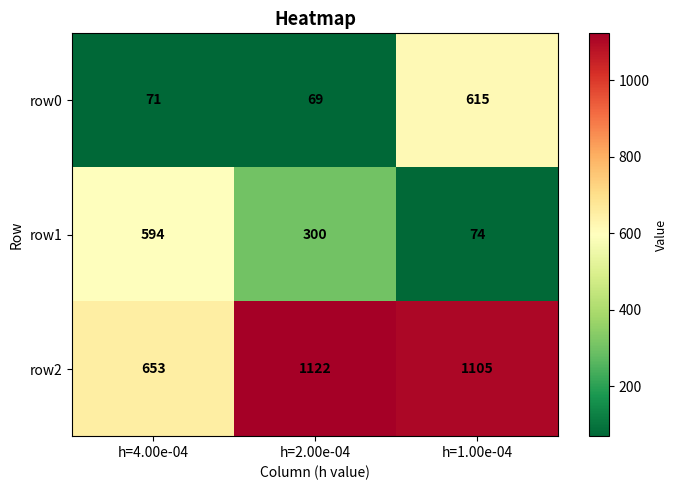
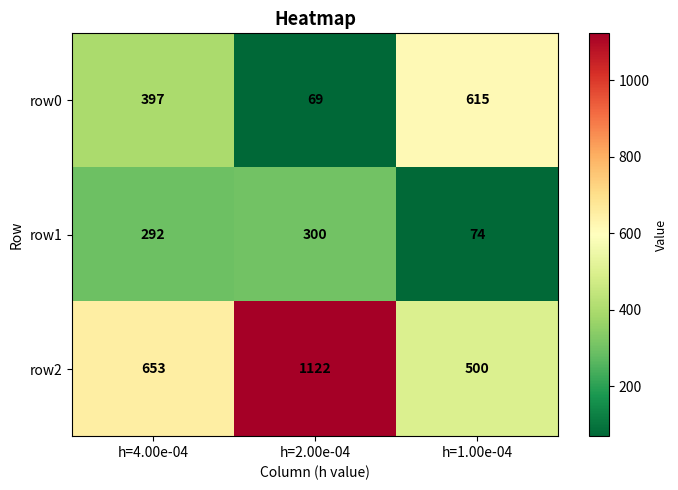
  {
    "row0": {
-     "h=4.00e-04": 71,
+     "h=4.00e-04": 397,
      "h=2.00e-04": 69,
      "h=1.00e-04": 615
    },
    "row1": {
-     "h=4.00e-04": 594,
+     "h=4.00e-04": 292,
      "h=2.00e-04": 300,
      "h=1.00e-04": 74
    },
    "row2": {
      "h=4.00e-04": 653,
      "h=2.00e-04": 1122,
-     "h=1.00e-04": 1105
+     "h=1.00e-04": 500
    }
  }
